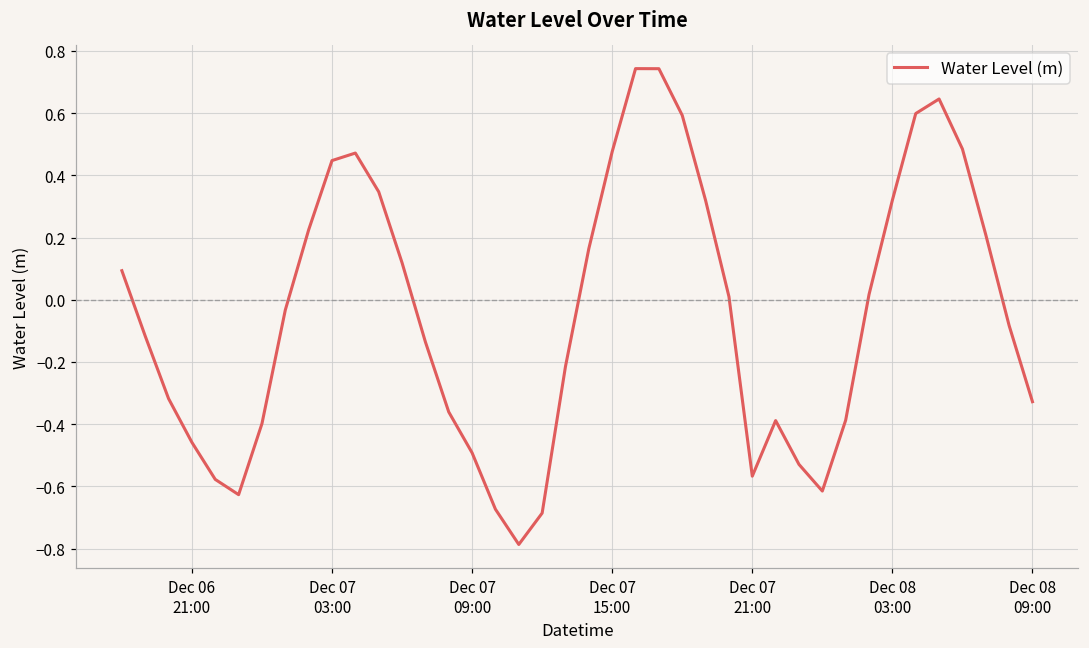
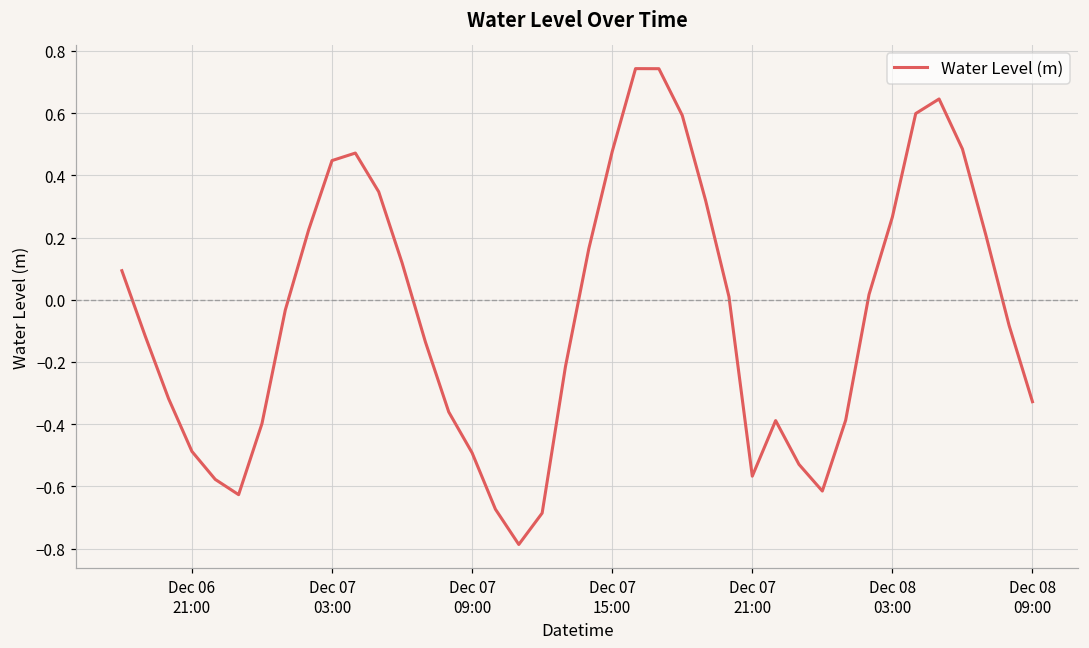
  {
-   "Dec 06 21:00": -0.46,
+   "Dec 06 21:00": -0.49,
    "Dec 07 03:00": 0.45,
    "Dec 07 09:00": -0.49,
    "Dec 07 15:00": 0.48,
    "Dec 07 21:00": -0.57,
-   "Dec 08 03:00": 0.32,
+   "Dec 08 03:00": 0.27,
    "Dec 08 09:00": -0.33
  }
